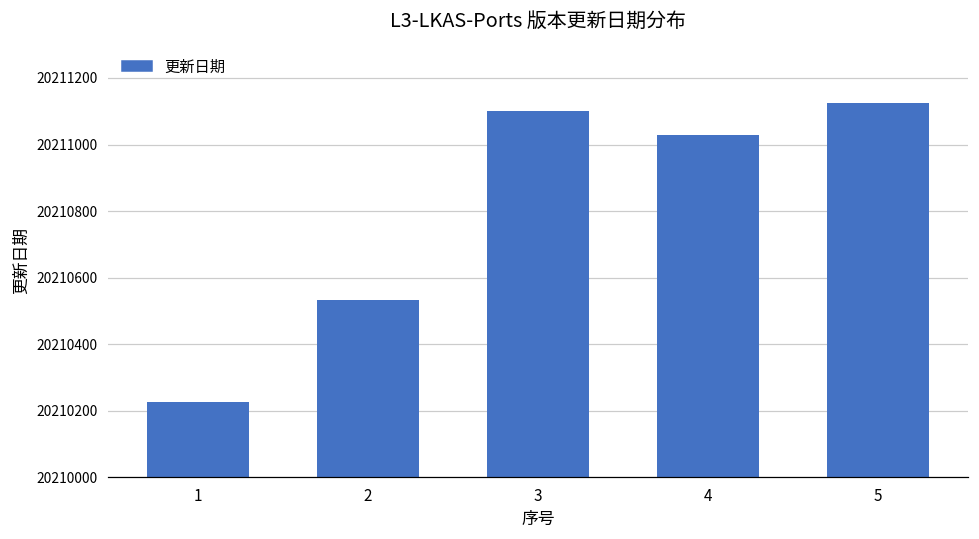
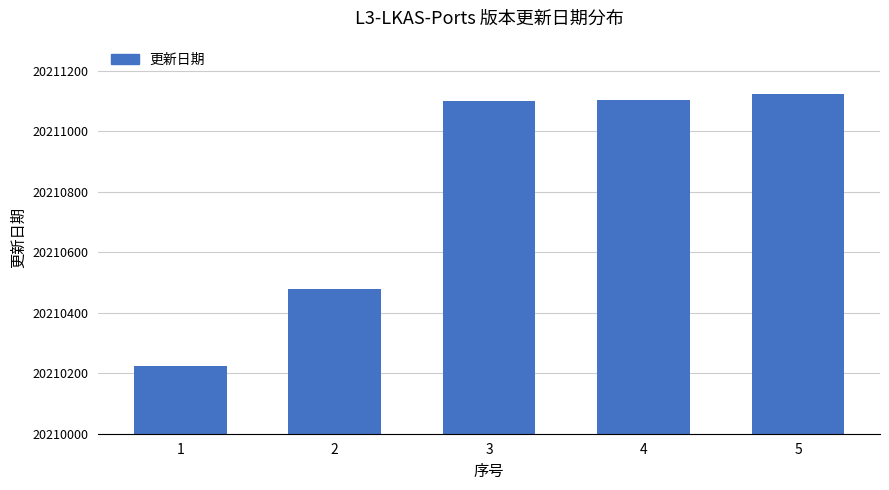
  {
    "1": 20210230,
-   "2": 20210530,
+   "2": 20210480,
    "3": 20211100,
-   "4": 20211030,
+   "4": 20211100,
    "5": 20211130
  }
